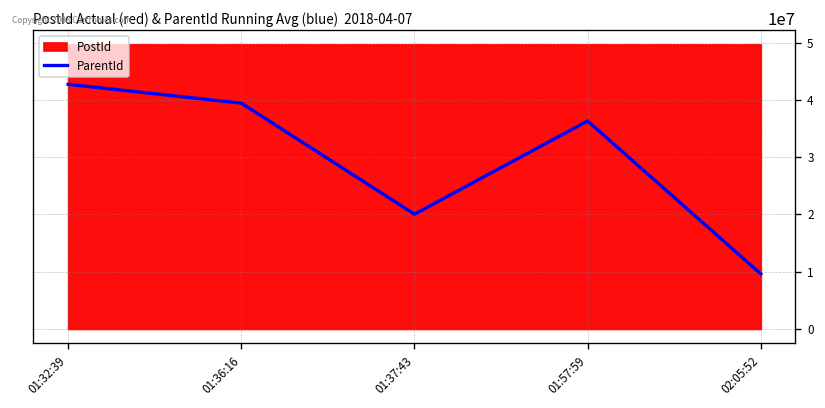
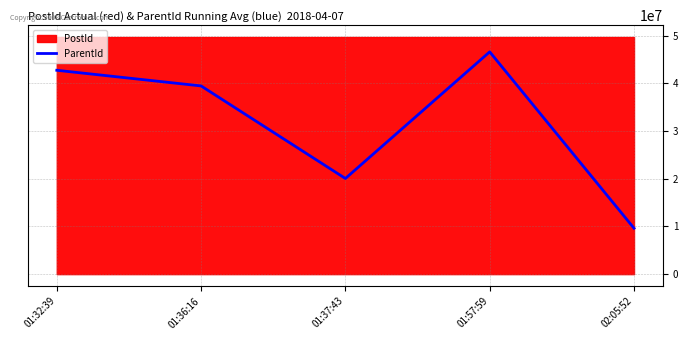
  {
    "ParentId": {
      "01:32:39": 43000000,
      "01:36:16": 39000000,
      "01:37:43": 20000000,
-     "01:57:59": 36000000,
+     "01:57:59": 47000000,
      "02:05:52": 10000000
    },
    "PostId": {
      "01:36:16": 50000000,
      "01:37:43": 50000000,
      "01:57:59": 50000000,
      "02:05:52": 50000000
    }
  }
